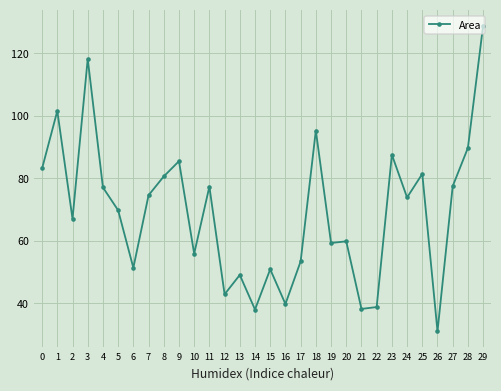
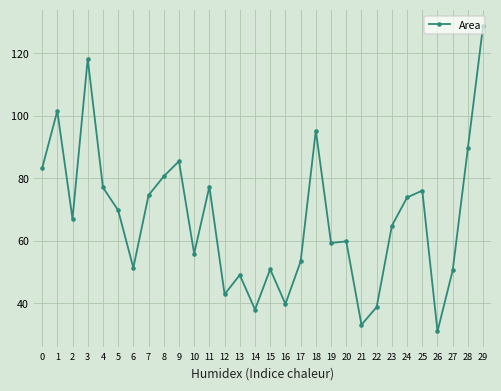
  {
    "0": 83,
    "1": 102,
    "2": 67,
    "3": 118,
    "4": 77,
    "5": 70,
    "6": 51,
    "7": 75,
    "8": 81,
    "9": 85,
    "10": 56,
    "11": 77,
    "12": 43,
    "13": 49,
    "14": 38,
    "15": 51,
    "16": 40,
    "17": 53,
    "18": 95,
    "19": 59,
    "20": 60,
-   "21": 38,
+   "21": 33,
    "22": 39,
-   "23": 88,
+   "23": 65,
    "24": 74,
-   "25": 81,
+   "25": 76,
    "26": 31,
-   "27": 77,
+   "27": 50,
    "28": 90
  }
